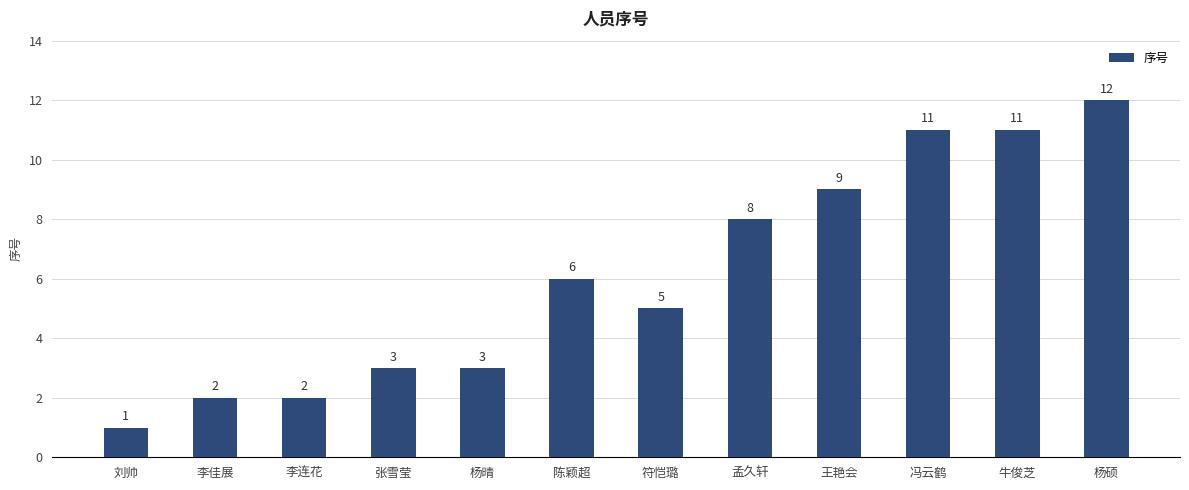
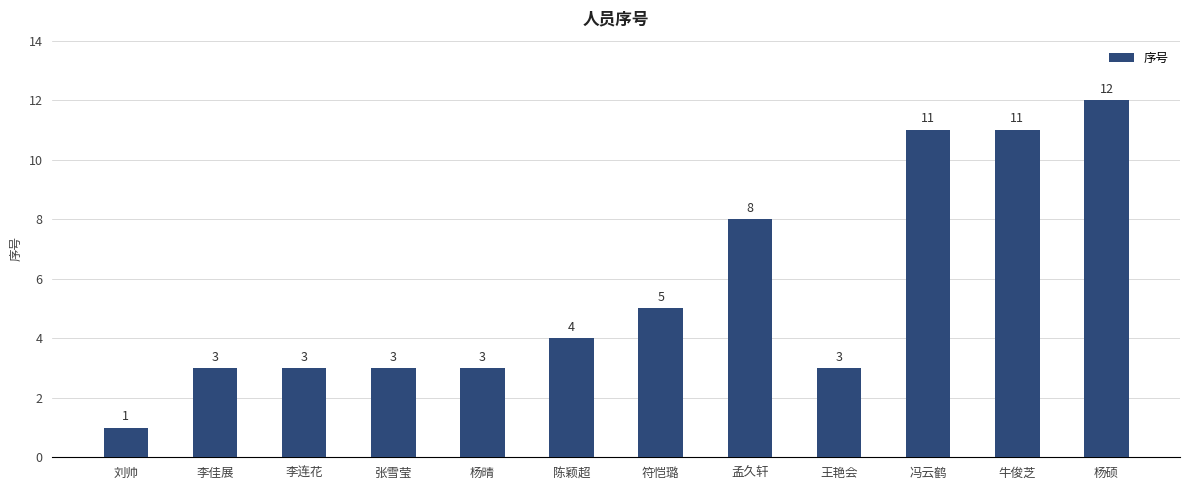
  {
    "刘帅": 1,
-   "李佳展": 2,
-   "李连花": 2,
+   "李佳展": 3,
+   "李连花": 3,
    "张雪莹": 3,
    "杨晴": 3,
-   "陈颖超": 6,
+   "陈颖超": 4,
    "符恺璐": 5,
    "孟久轩": 8,
-   "王艳会": 9,
+   "王艳会": 3,
    "冯云鹤": 11,
    "牛俊芝": 11,
    "杨硕": 12
  }
